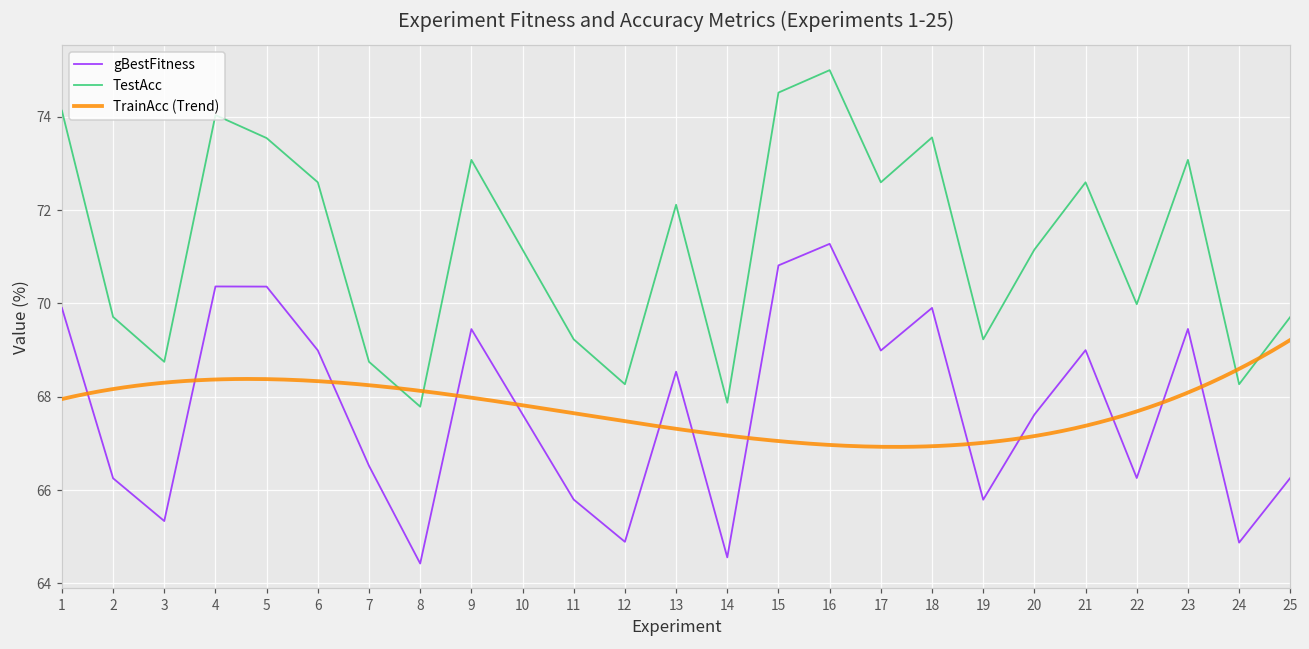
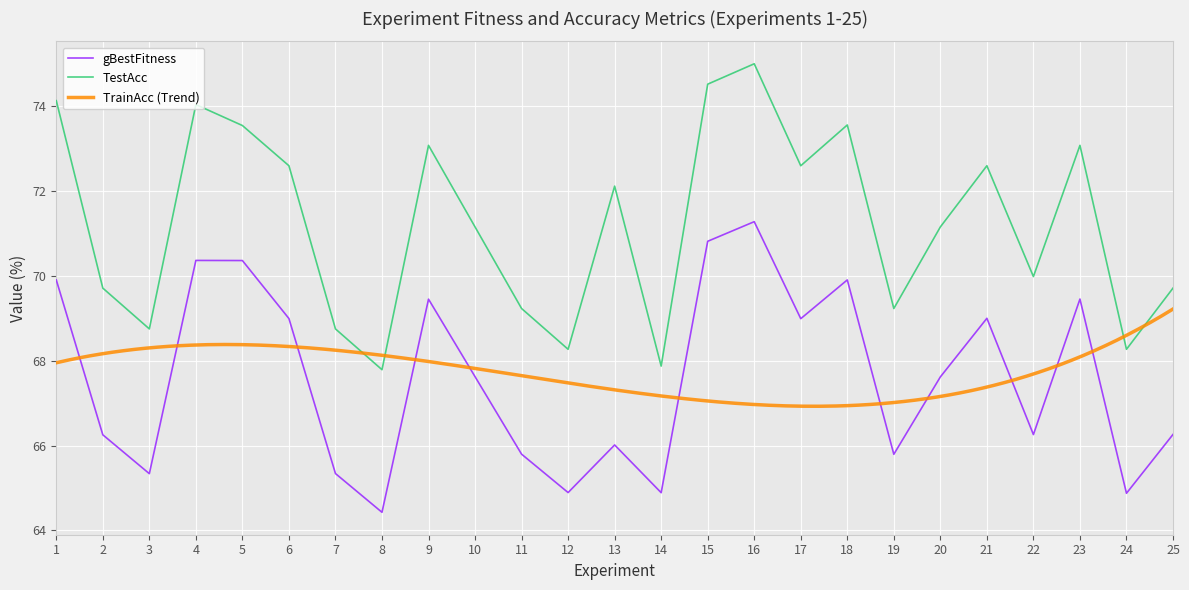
  {
    "gBestFitness": {
      "1": 69.9,
      "2": 66.3,
      "3": 65.3,
      "4": 70.4,
      "5": 70.4,
      "6": 69.0,
-     "7": 66.5,
+     "7": 65.3,
      "8": 64.4,
      "9": 69.5,
      "10": 67.6,
      "11": 65.8,
      "12": 64.9,
-     "13": 68.5,
-     "14": 64.6,
+     "13": 66.0,
+     "14": 64.9,
      "15": 70.8,
      "16": 71.3,
      "17": 69.0,
      "18": 69.9,
      "19": 65.8,
      "20": 67.6,
      "21": 69.0,
      "22": 66.3,
      "23": 69.5,
      "24": 64.9,
      "25": 66.3
    },
    "TestAcc": {
      "1": 74.1,
      "2": 69.7,
      "3": 68.8,
      "5": 73.5,
      "6": 72.6,
      "7": 68.8,
      "8": 67.8,
      "9": 73.1,
      "10": 71.2,
      "11": 69.2,
      "12": 68.3,
      "13": 72.1,
      "14": 67.9,
      "15": 74.5,
      "16": 75.0,
      "17": 72.6,
      "18": 73.6,
      "19": 69.2,
      "20": 71.2,
      "21": 72.6,
      "22": 70.0,
      "23": 73.1,
      "24": 68.3,
      "25": 69.7
    },
    "TrainAcc (Trend)": {
      "1": 68.0,
      "25": 69.2
    }
  }
